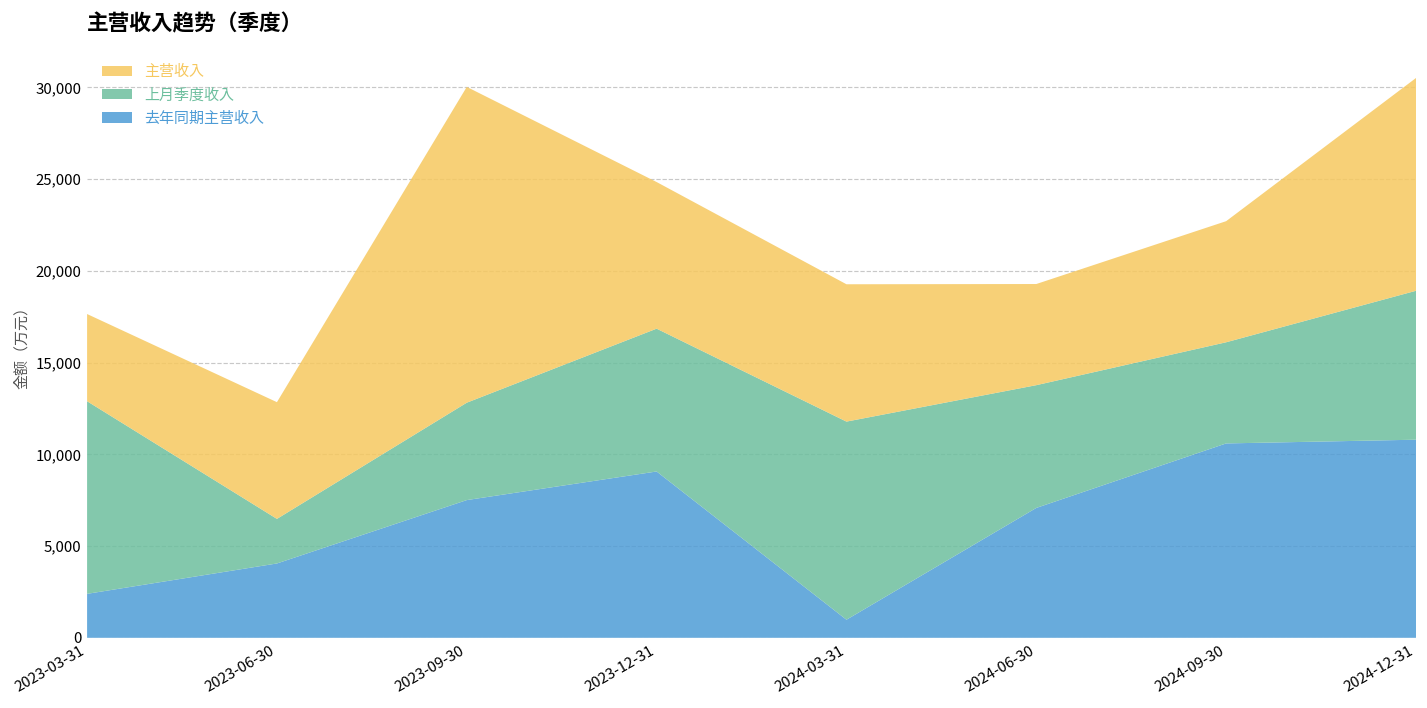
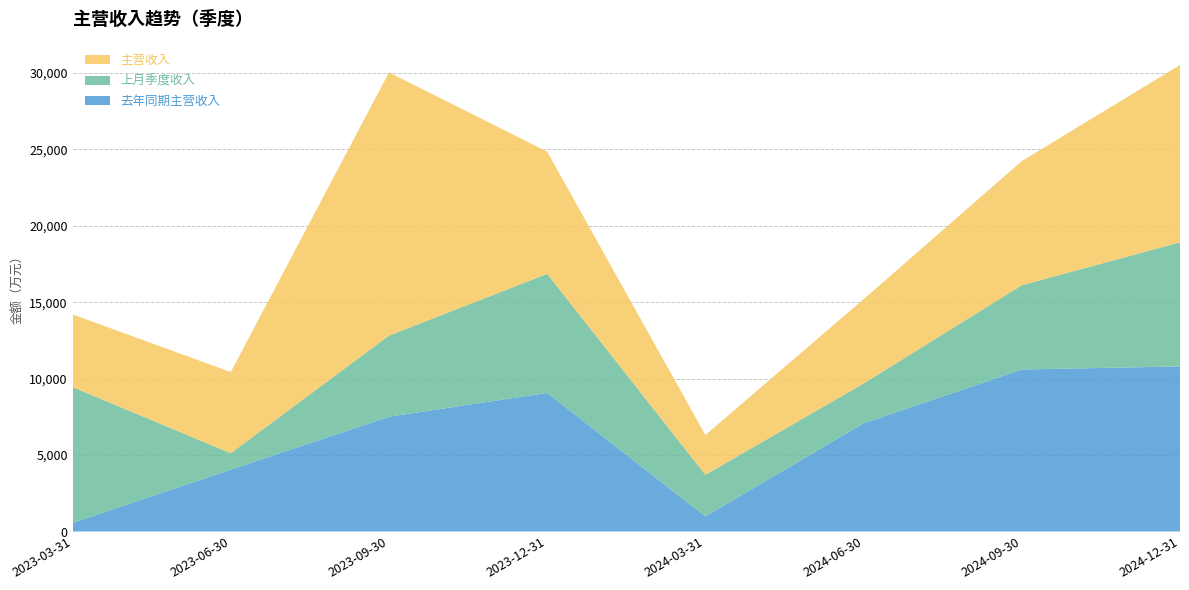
  {
    "去年同期主营收入": {
-     "2023-03-31": "2,400",
+     "2023-03-31": "600",
      "2023-06-30": "4,100",
      "2023-09-30": "7,500",
      "2023-12-31": "9,100",
      "2024-03-31": "1,000",
      "2024-06-30": "7,100",
      "2024-09-30": "10,600",
      "2024-12-31": "10,800"
    },
    "上月季度收入": {
-     "2023-03-31": "10,500",
-     "2023-06-30": "2,400",
+     "2023-03-31": "8,900",
+     "2023-06-30": "1,100",
      "2023-09-30": "5,300",
      "2023-12-31": "7,800",
-     "2024-03-31": "10,800",
-     "2024-06-30": "6,700",
+     "2024-03-31": "2,700",
+     "2024-06-30": "2,600",
      "2024-09-30": "5,500",
      "2024-12-31": "8,100"
    },
    "主营收入": {
      "2023-03-31": "4,800",
-     "2023-06-30": "6,400",
+     "2023-06-30": "5,300",
      "2023-09-30": "17,200",
      "2023-12-31": "8,000",
-     "2024-03-31": "7,500",
+     "2024-03-31": "2,600",
      "2024-06-30": "5,500",
-     "2024-09-30": "6,600",
+     "2024-09-30": "8,100",
      "2024-12-31": "11,600"
    }
  }
